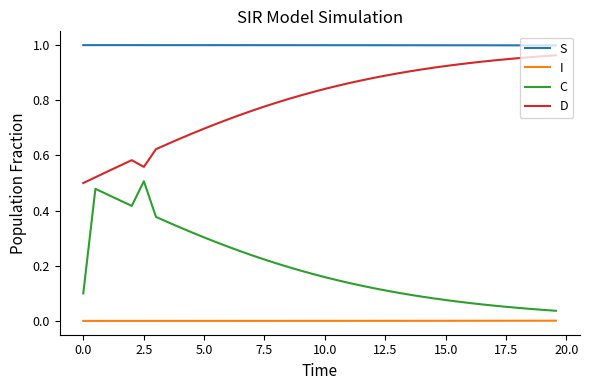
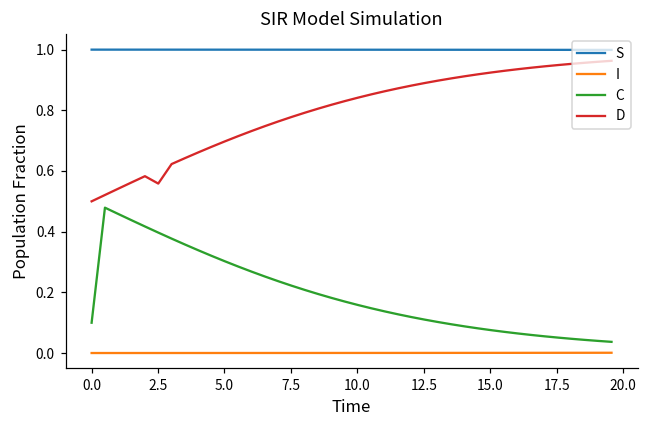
  {
    "S": {
      "0.0": 1.00,
      "2.5": 1.00
    },
    "I": {
      "0.0": 0.00,
      "2.5": 0.00
    },
    "C": {
      "0.0": 0.10,
-     "2.5": 0.51
+     "2.5": 0.40
    },
    "D": {
      "0.0": 0.50,
      "2.5": 0.56
    }
  }
